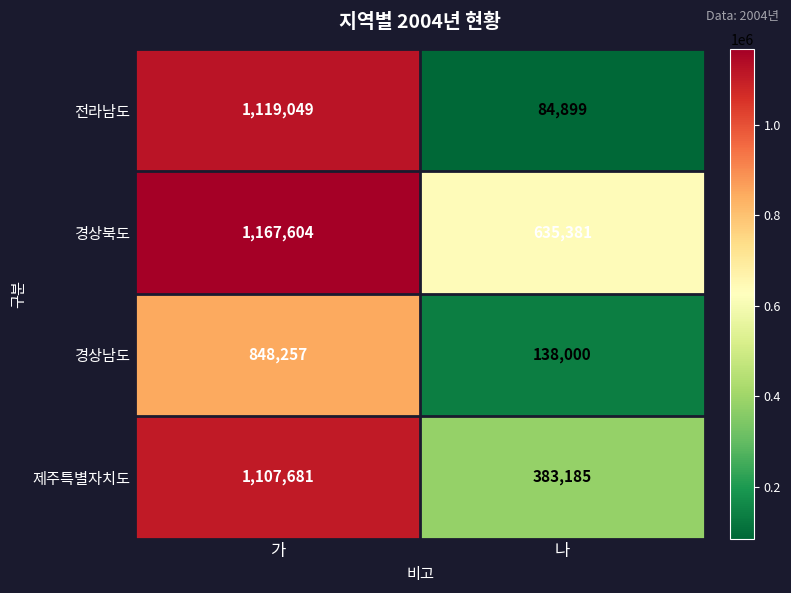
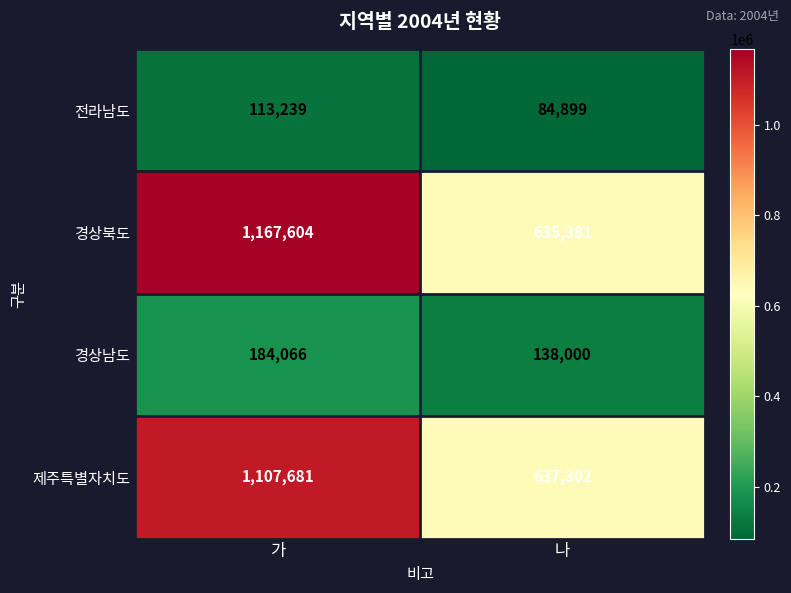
  {
    "전라남도": {
-     "가": "1,119,049",
+     "가": "113,239",
      "나": "84,899"
    },
    "경상북도": {
      "가": "1,167,604",
      "나": "635,381"
    },
    "경상남도": {
-     "가": "848,257",
+     "가": "184,066",
      "나": "138,000"
    },
    "제주특별자치도": {
      "가": "1,107,681",
-     "나": "383,185"
+     "나": "637,302"
    }
  }
